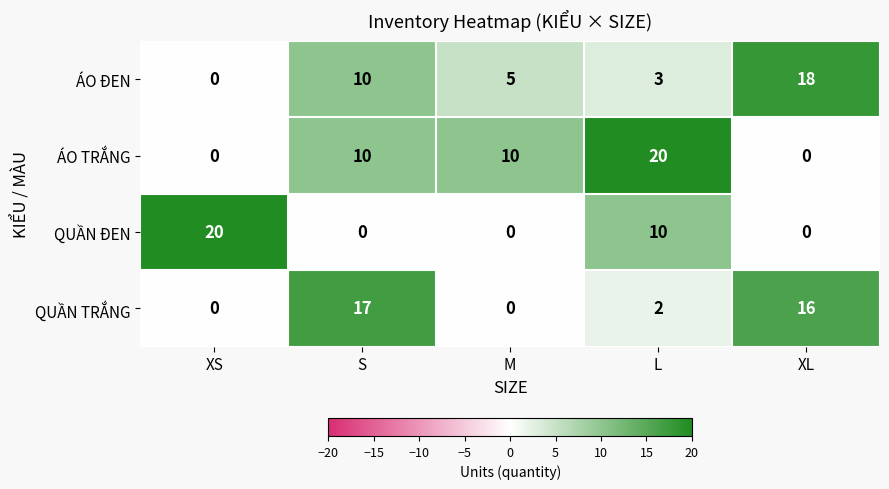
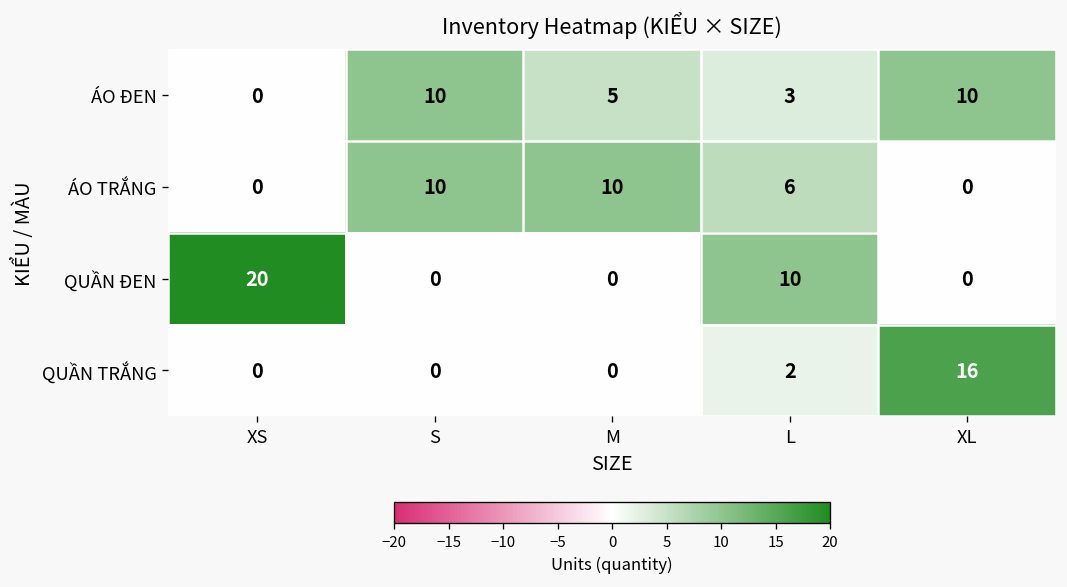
  {
    "ÁO ĐEN": {
      "XS": 0,
      "S": 10,
      "M": 5,
      "L": 3,
-     "XL": 18
+     "XL": 10
    },
    "ÁO TRẮNG": {
      "XS": 0,
      "S": 10,
      "M": 10,
-     "L": 20,
+     "L": 6,
      "XL": 0
    },
    "QUẦN ĐEN": {
      "XS": 20,
      "S": 0,
      "M": 0,
      "L": 10,
      "XL": 0
    },
    "QUẦN TRẮNG": {
      "XS": 0,
-     "S": 17,
+     "S": 0,
      "M": 0,
      "L": 2,
      "XL": 16
    }
  }
